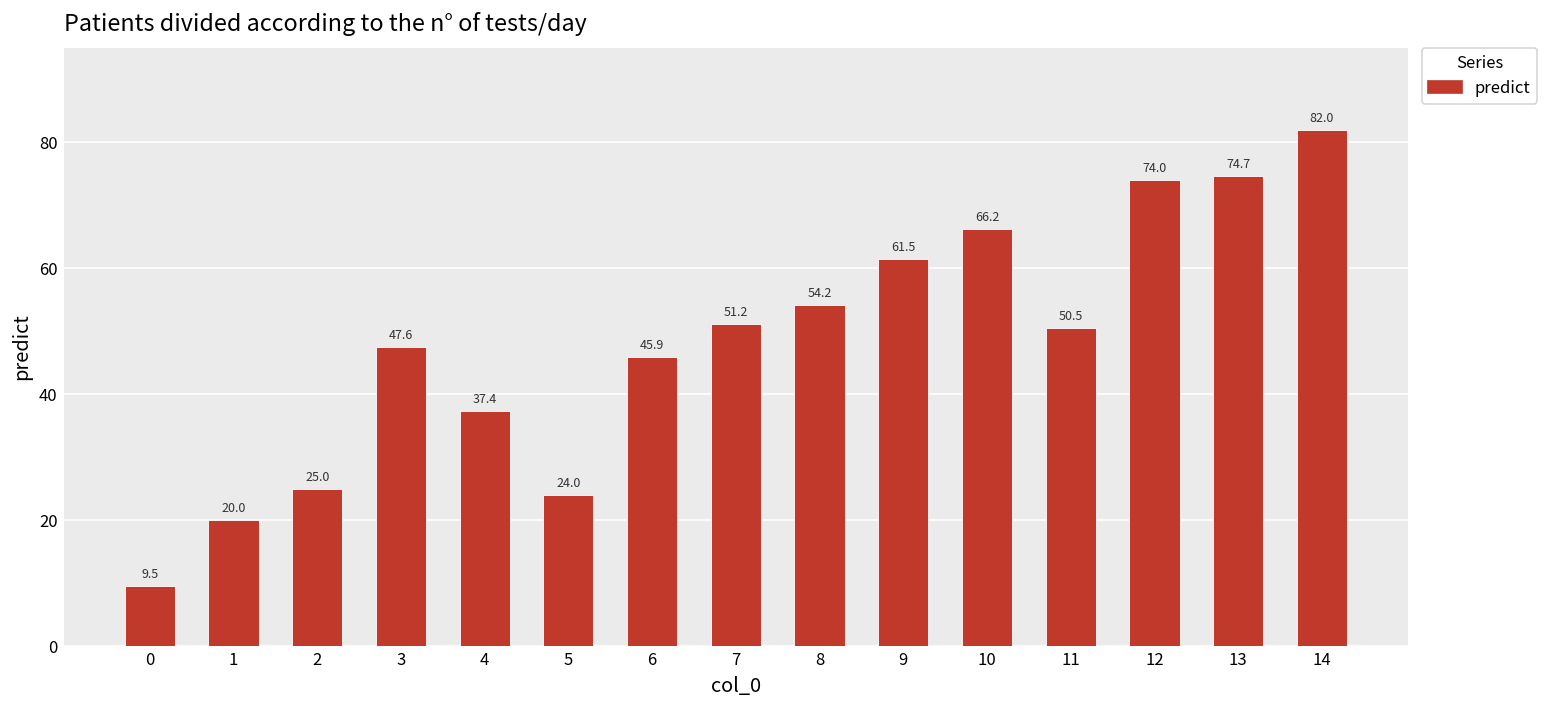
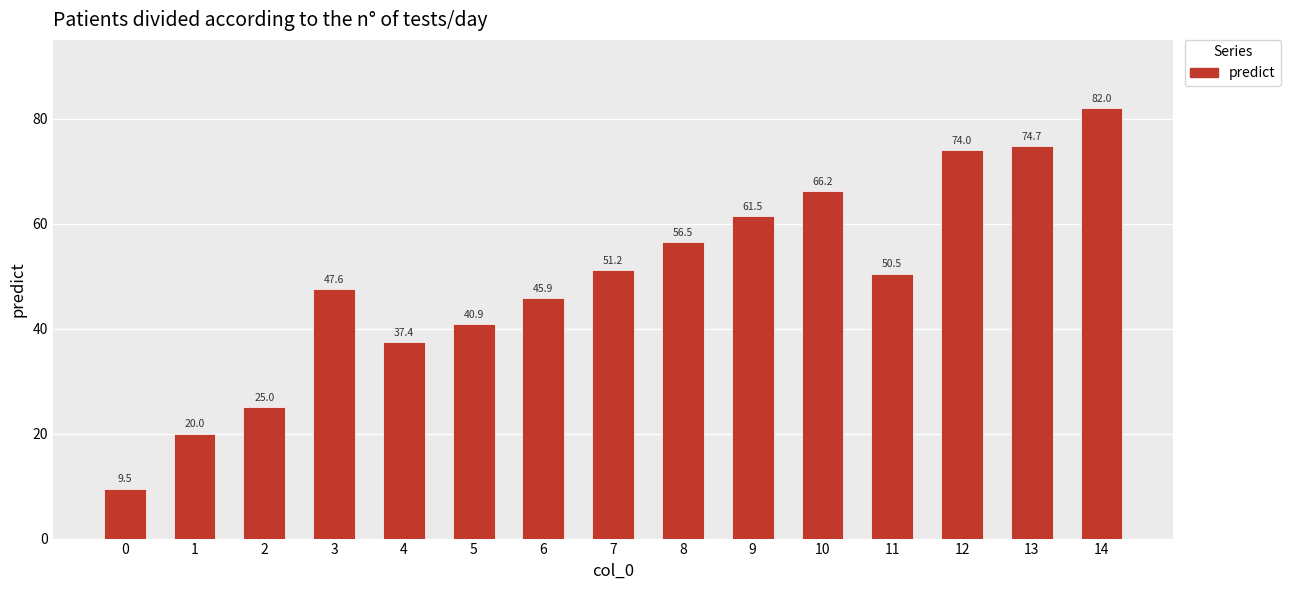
  {
    "0": 9.5,
    "1": 20.0,
    "2": 25.0,
    "3": 47.6,
    "4": 37.4,
-   "5": 24.0,
+   "5": 40.9,
    "6": 45.9,
    "7": 51.2,
-   "8": 54.2,
+   "8": 56.5,
    "9": 61.5,
    "10": 66.2,
    "11": 50.5,
    "12": 74.0,
    "13": 74.7,
    "14": 82.0
  }
